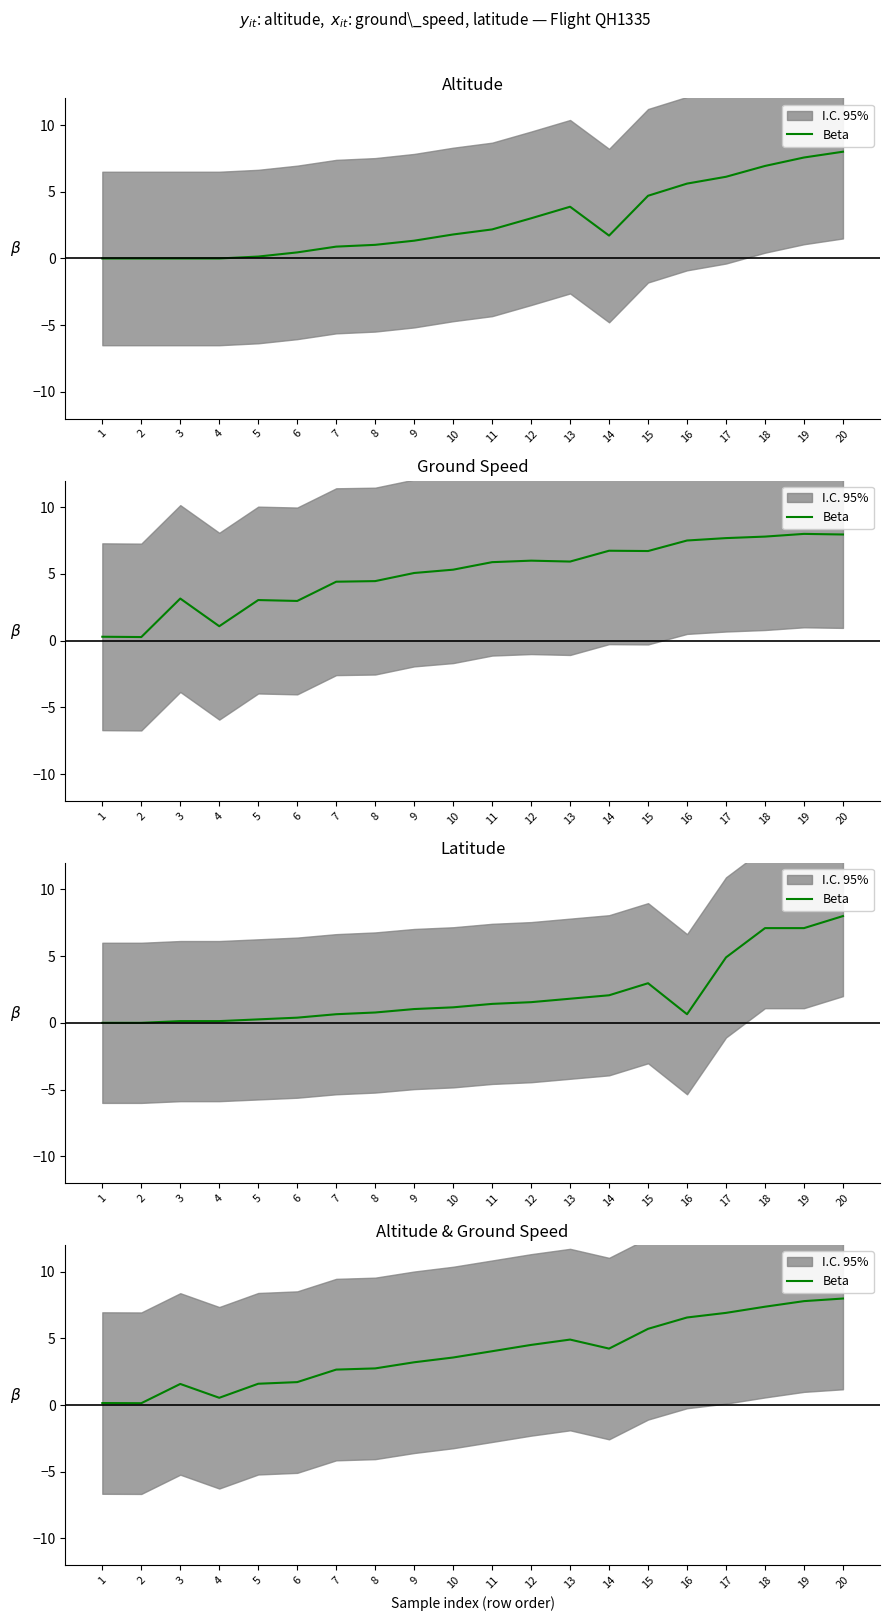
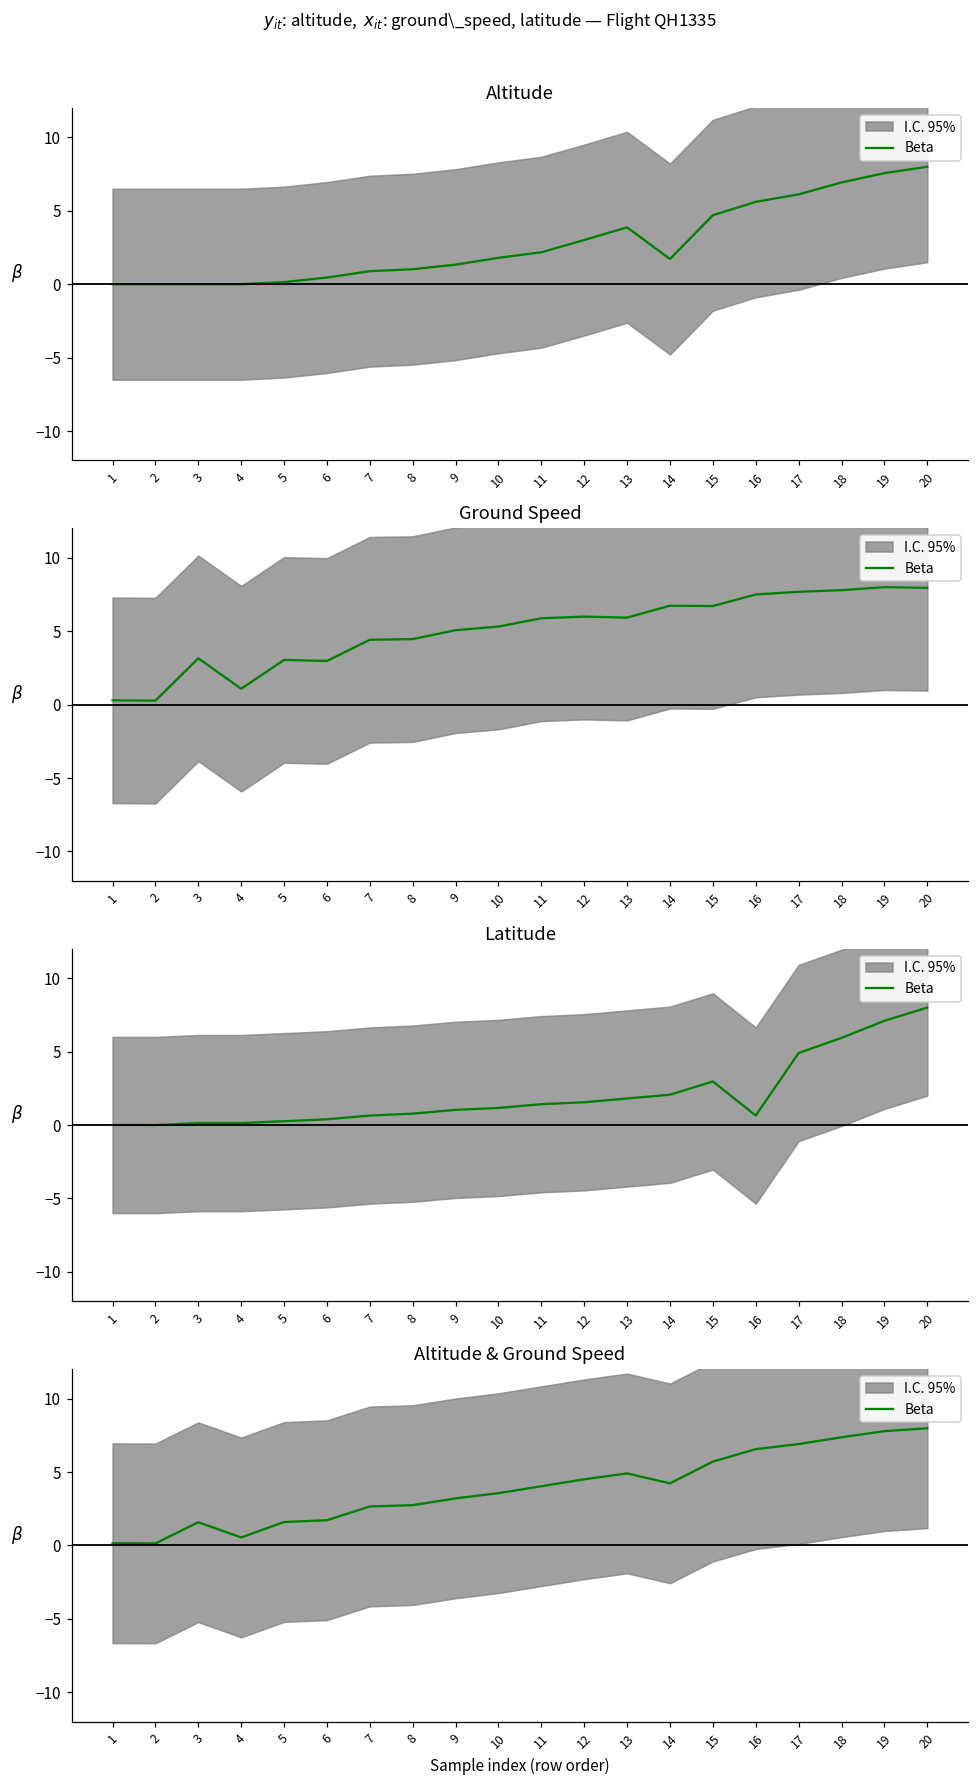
  {
    "Altitude": {
      "Beta": {
        "1": 0.0,
        "2": 0.0,
        "3": 0.0,
        "4": 0.0,
        "5": 0.1,
        "6": 0.5,
        "7": 0.9,
        "8": 1.0,
        "9": 1.3,
        "10": 1.8,
        "11": 2.2,
        "12": 3.0,
        "13": 3.9,
        "14": 1.7,
        "15": 4.7,
        "16": 5.6,
        "17": 6.1,
        "18": 6.9,
        "19": 7.6,
        "20": 8.0
      }
    },
    "Ground Speed": {
      "Beta": {
        "1": 0.3,
        "2": 0.3,
        "3": 3.2,
        "4": 1.1,
        "5": 3.0,
        "6": 3.0,
        "7": 4.4,
        "8": 4.5,
        "9": 5.1,
        "10": 5.3,
        "11": 5.9,
        "12": 6.0,
        "13": 5.9,
        "14": 6.7,
        "15": 6.7,
        "16": 7.5,
        "17": 7.7,
        "18": 7.8,
        "19": 8.0,
        "20": 8.0
      }
    },
    "Latitude": {
      "Beta": {
        "1": 0.0,
        "2": 0.0,
        "3": 0.1,
        "4": 0.1,
        "5": 0.3,
        "6": 0.4,
        "7": 0.6,
        "8": 0.8,
        "9": 1.0,
        "10": 1.2,
        "11": 1.4,
        "12": 1.5,
        "13": 1.8,
        "14": 2.1,
        "15": 3.0,
        "16": 0.6,
        "17": 4.9,
-       "18": 7.1,
+       "18": 5.9,
        "19": 7.1,
        "20": 8.0
      }
    },
    "Altitude & Ground Speed": {
      "Beta": {
        "1": 0.1,
        "2": 0.1,
        "3": 1.6,
        "4": 0.5,
        "5": 1.6,
        "6": 1.7,
        "7": 2.7,
        "8": 2.7,
        "9": 3.2,
        "10": 3.6,
        "11": 4.0,
        "12": 4.5,
        "13": 4.9,
        "14": 4.2,
        "15": 5.7,
        "16": 6.6,
        "17": 6.9,
        "18": 7.4,
        "19": 7.8,
        "20": 8.0
      }
    }
  }
